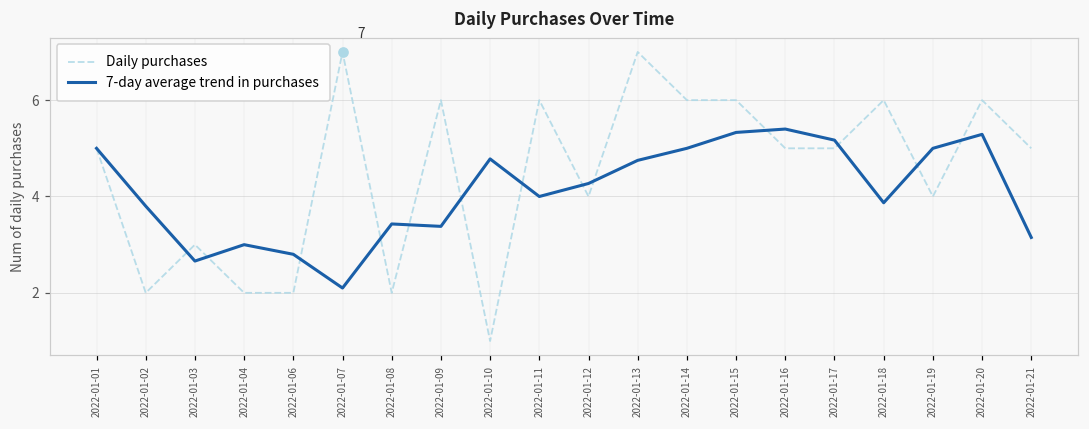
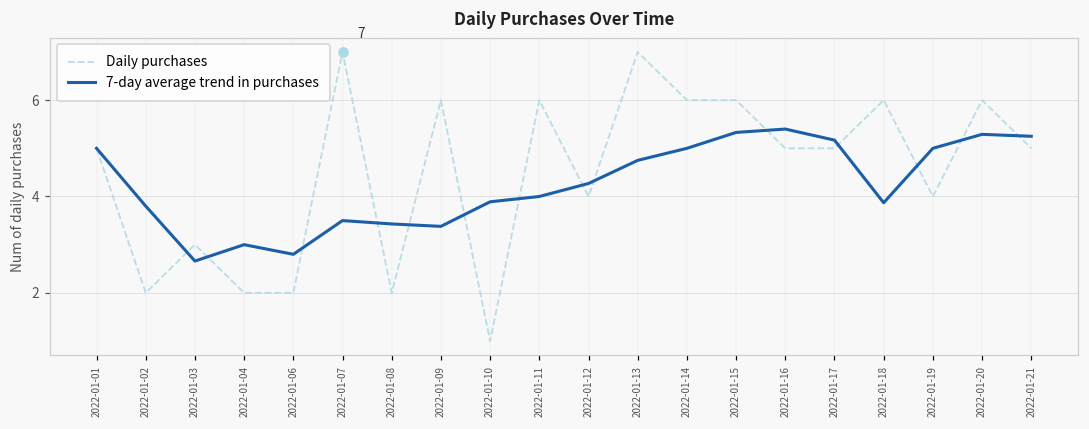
  {
    "7-day average trend in purchases": {
      "2022-01-02": 3.8,
      "2022-01-03": 2.7,
      "2022-01-04": 3.0,
      "2022-01-06": 2.8,
-     "2022-01-07": 2.1,
+     "2022-01-07": 3.5,
      "2022-01-08": 3.4,
      "2022-01-09": 3.4,
-     "2022-01-10": 4.8,
+     "2022-01-10": 3.9,
      "2022-01-11": 4.0,
      "2022-01-12": 4.3,
      "2022-01-13": 4.8,
      "2022-01-14": 5.0,
      "2022-01-15": 5.3,
      "2022-01-16": 5.4,
      "2022-01-17": 5.2,
      "2022-01-18": 3.9,
      "2022-01-19": 5.0,
      "2022-01-20": 5.3,
-     "2022-01-21": 3.2
+     "2022-01-21": 5.3
    }
  }
